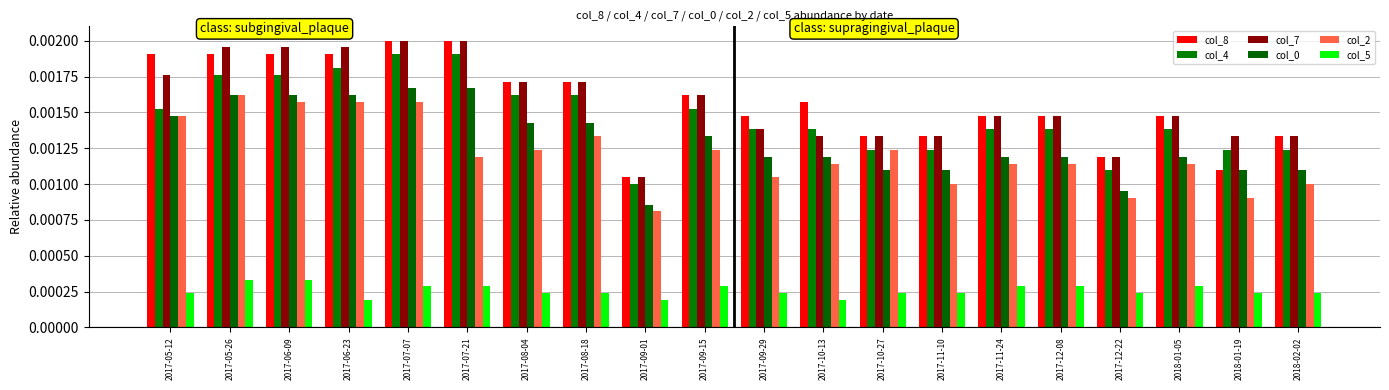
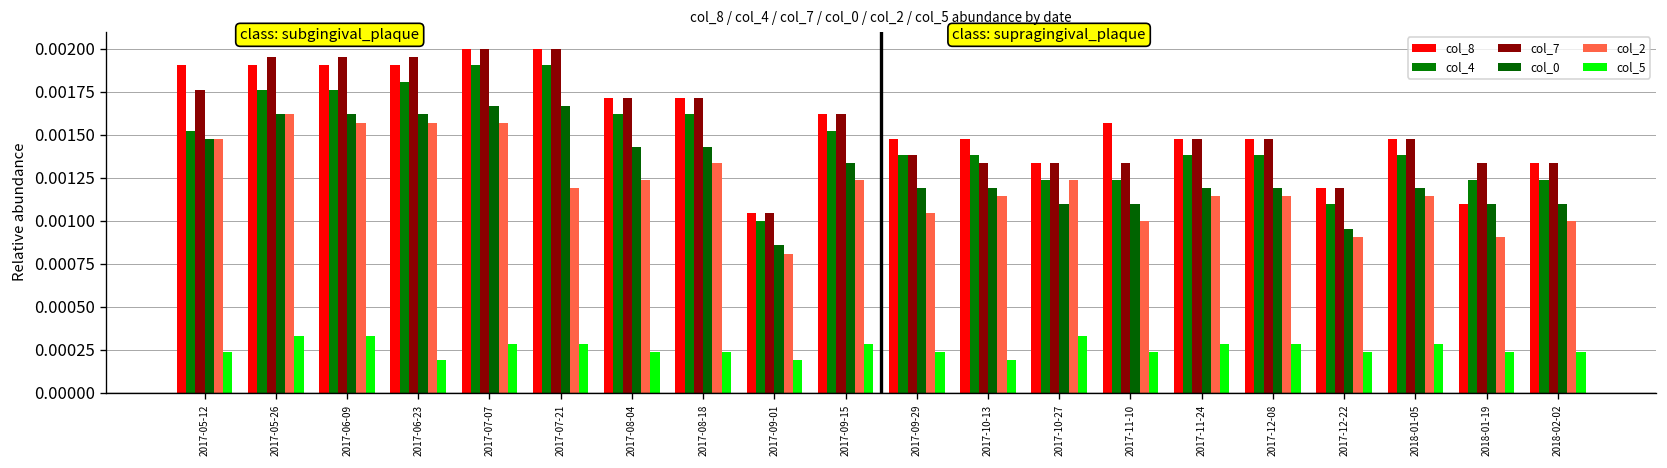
  {
    "col_8": {
      "2017-05-12": 0.00190,
      "2017-05-26": 0.00190,
      "2017-06-09": 0.00190,
      "2017-06-23": 0.00190,
      "2017-07-07": 0.00200,
      "2017-07-21": 0.00200,
      "2017-08-04": 0.00171,
      "2017-08-18": 0.00171,
      "2017-09-01": 0.00105,
      "2017-09-15": 0.00162,
      "2017-09-29": 0.00148,
-     "2017-10-13": 0.00157,
+     "2017-10-13": 0.00148,
      "2017-10-27": 0.00133,
-     "2017-11-10": 0.00133,
+     "2017-11-10": 0.00157,
      "2017-11-24": 0.00148,
      "2017-12-08": 0.00148,
      "2017-12-22": 0.00119,
      "2018-01-05": 0.00148,
      "2018-01-19": 0.00110,
      "2018-02-02": 0.00133
    },
    "col_7": {
      "2017-05-12": 0.00176,
      "2017-05-26": 0.00195,
      "2017-06-09": 0.00195,
      "2017-06-23": 0.00195,
      "2017-07-07": 0.00200,
      "2017-07-21": 0.00200,
      "2017-08-04": 0.00171,
      "2017-08-18": 0.00171,
      "2017-09-01": 0.00105,
      "2017-09-15": 0.00162,
      "2017-09-29": 0.00138,
      "2017-10-13": 0.00133,
      "2017-10-27": 0.00133,
      "2017-11-10": 0.00133,
      "2017-11-24": 0.00148,
      "2017-12-08": 0.00148,
      "2017-12-22": 0.00119,
      "2018-01-05": 0.00148,
      "2018-01-19": 0.00133,
      "2018-02-02": 0.00133
    },
    "col_2": {
      "2017-05-12": 0.00148,
      "2017-05-26": 0.00162,
      "2017-06-09": 0.00157,
      "2017-06-23": 0.00157,
      "2017-07-07": 0.00157,
      "2017-07-21": 0.00119,
      "2017-08-04": 0.00124,
      "2017-08-18": 0.00133,
      "2017-09-01": 0.00081,
      "2017-09-15": 0.00124,
      "2017-09-29": 0.00105,
      "2017-10-13": 0.00114,
      "2017-10-27": 0.00124,
      "2017-11-10": 0.00100,
      "2017-11-24": 0.00114,
      "2017-12-08": 0.00114,
      "2017-12-22": 0.00090,
      "2018-01-05": 0.00114,
      "2018-01-19": 0.00090,
      "2018-02-02": 0.00100
    },
    "col_5": {
      "2017-05-12": 0.00024,
      "2017-05-26": 0.00033,
      "2017-06-09": 0.00033,
      "2017-06-23": 0.00019,
      "2017-07-07": 0.00029,
      "2017-07-21": 0.00029,
      "2017-08-04": 0.00024,
      "2017-08-18": 0.00024,
      "2017-09-01": 0.00019,
      "2017-09-15": 0.00029,
      "2017-09-29": 0.00024,
      "2017-10-13": 0.00019,
-     "2017-10-27": 0.00024,
+     "2017-10-27": 0.00033,
      "2017-11-10": 0.00024,
      "2017-11-24": 0.00029,
      "2017-12-08": 0.00029,
      "2017-12-22": 0.00024,
      "2018-01-05": 0.00029,
      "2018-01-19": 0.00024,
      "2018-02-02": 0.00024
    }
  }
